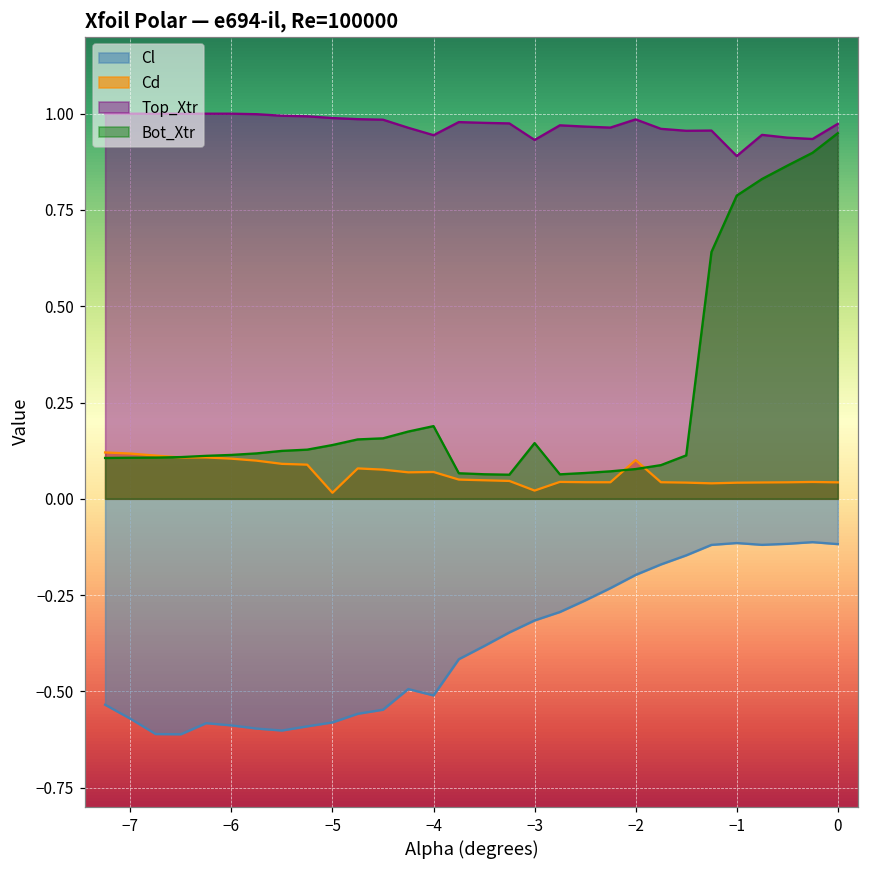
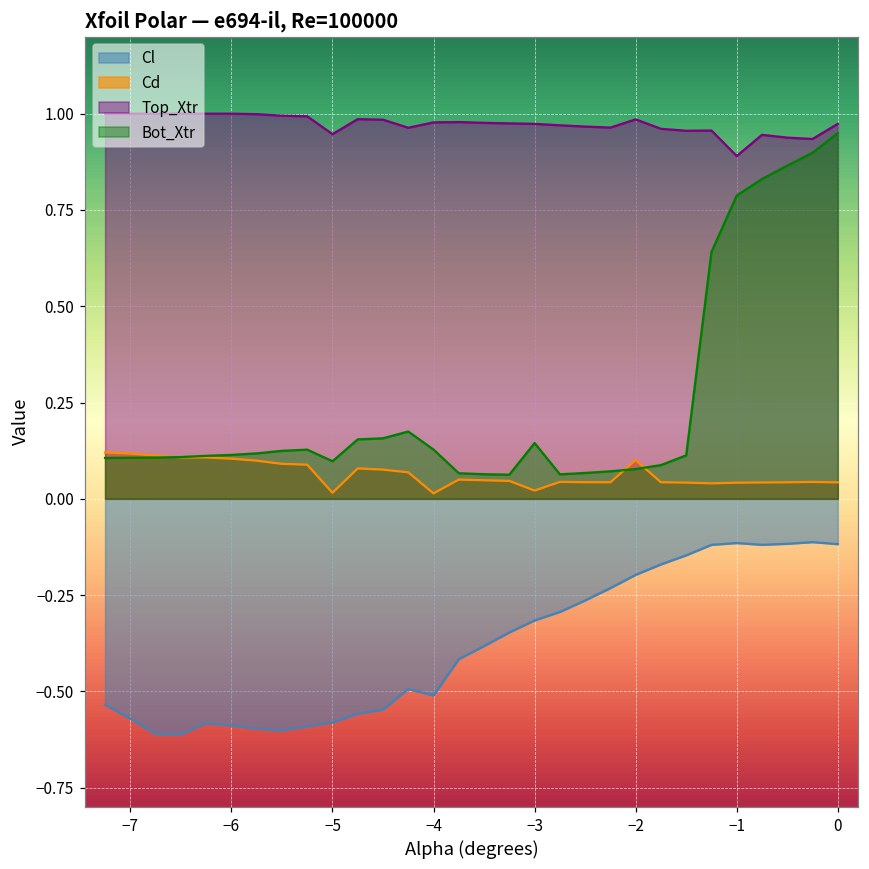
  {
    "Cd": {
      "−7": 0.12,
      "−6": 0.10,
      "−5": 0.02,
-     "−4": 0.07,
+     "−4": 0.01,
      "−3": 0.02,
      "−2": 0.10,
      "−1": 0.04,
      "0": 0.04
    },
    "Top_Xtr": {
      "−6": 1.00,
-     "−5": 0.99,
-     "−4": 0.94,
-     "−3": 0.93,
+     "−5": 0.95,
+     "−4": 0.98,
+     "−3": 0.97,
      "−2": 0.99,
      "−1": 0.89,
      "0": 0.97
    },
    "Bot_Xtr": {
      "−7": 0.11,
      "−6": 0.11,
-     "−5": 0.14,
-     "−4": 0.19,
+     "−5": 0.10,
+     "−4": 0.13,
      "−3": 0.14,
      "−2": 0.08,
      "−1": 0.79,
      "0": 0.95
    }
  }
